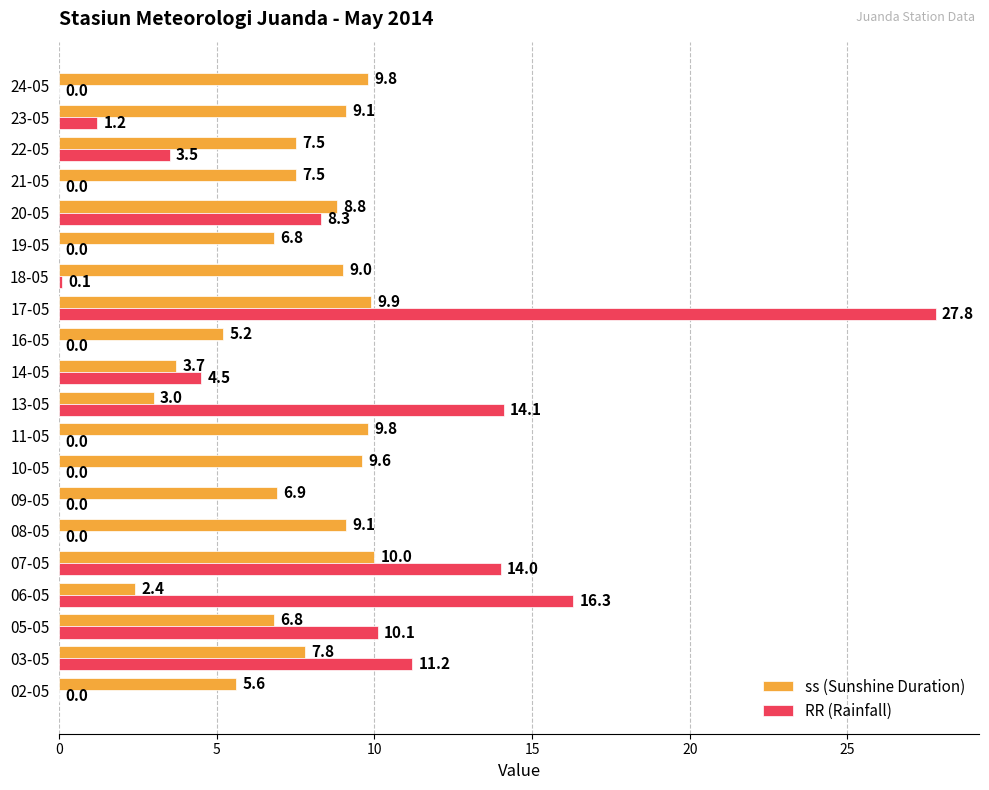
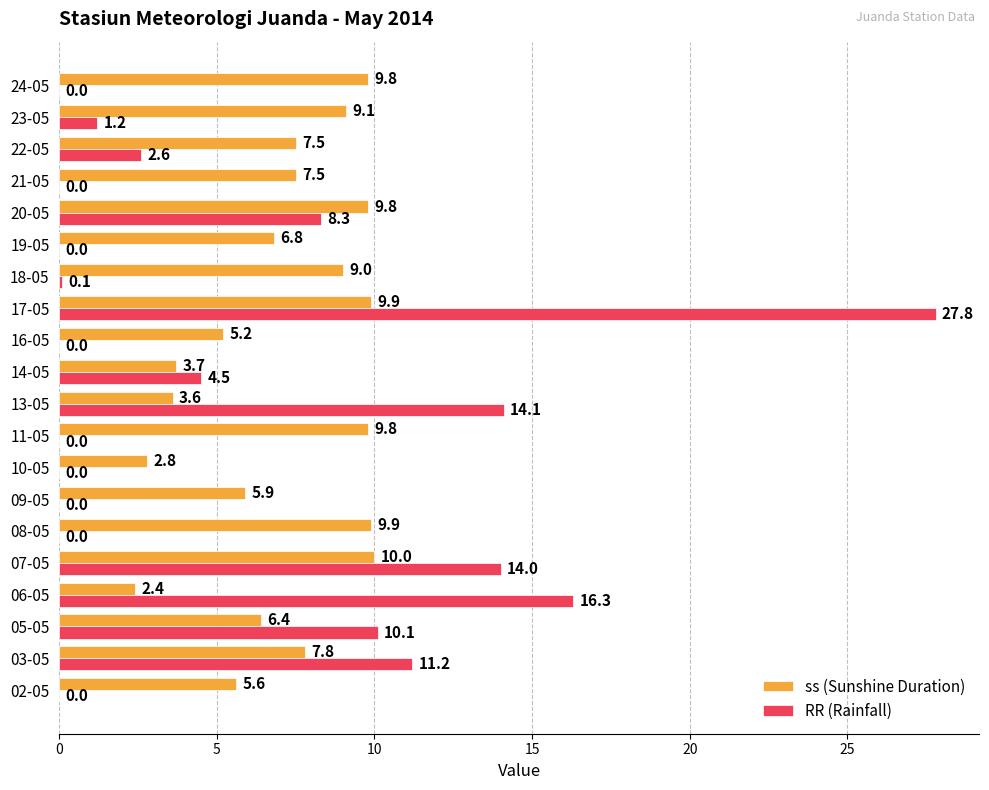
  {
    "ss (Sunshine Duration)": {
      "24-05": 9.8,
      "23-05": 9.1,
      "22-05": 7.5,
      "21-05": 7.5,
-     "20-05": 8.8,
+     "20-05": 9.8,
      "19-05": 6.8,
      "18-05": 9.0,
      "17-05": 9.9,
      "16-05": 5.2,
      "14-05": 3.7,
-     "13-05": 3.0,
+     "13-05": 3.6,
      "11-05": 9.8,
-     "10-05": 9.6,
-     "09-05": 6.9,
-     "08-05": 9.1,
+     "10-05": 2.8,
+     "09-05": 5.9,
+     "08-05": 9.9,
      "07-05": 10.0,
      "06-05": 2.4,
-     "05-05": 6.8,
+     "05-05": 6.4,
      "03-05": 7.8,
      "02-05": 5.6
    },
    "RR (Rainfall)": {
      "24-05": 0.0,
      "23-05": 1.2,
-     "22-05": 3.5,
+     "22-05": 2.6,
      "21-05": 0.0,
      "20-05": 8.3,
      "19-05": 0.0,
      "18-05": 0.1,
      "17-05": 27.8,
      "16-05": 0.0,
      "14-05": 4.5,
      "13-05": 14.1,
      "11-05": 0.0,
      "10-05": 0.0,
      "09-05": 0.0,
      "08-05": 0.0,
      "07-05": 14.0,
      "06-05": 16.3,
      "05-05": 10.1,
      "03-05": 11.2,
      "02-05": 0.0
    }
  }
